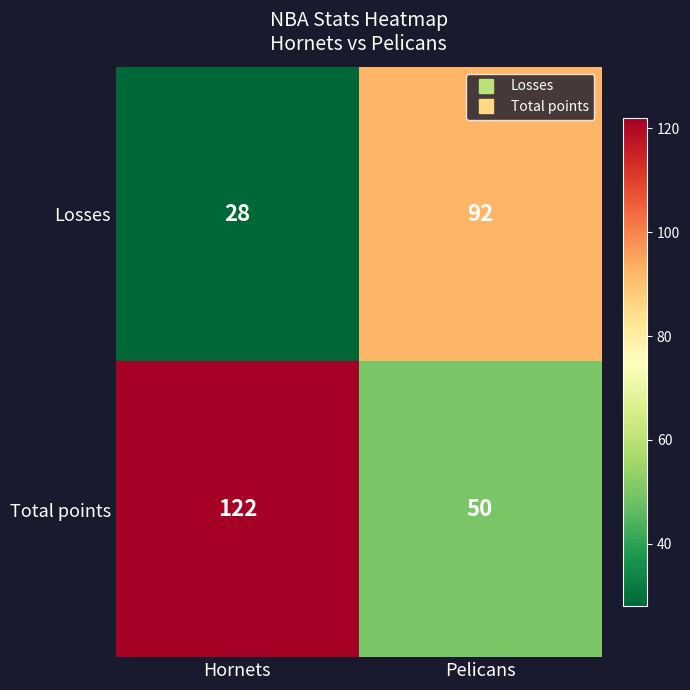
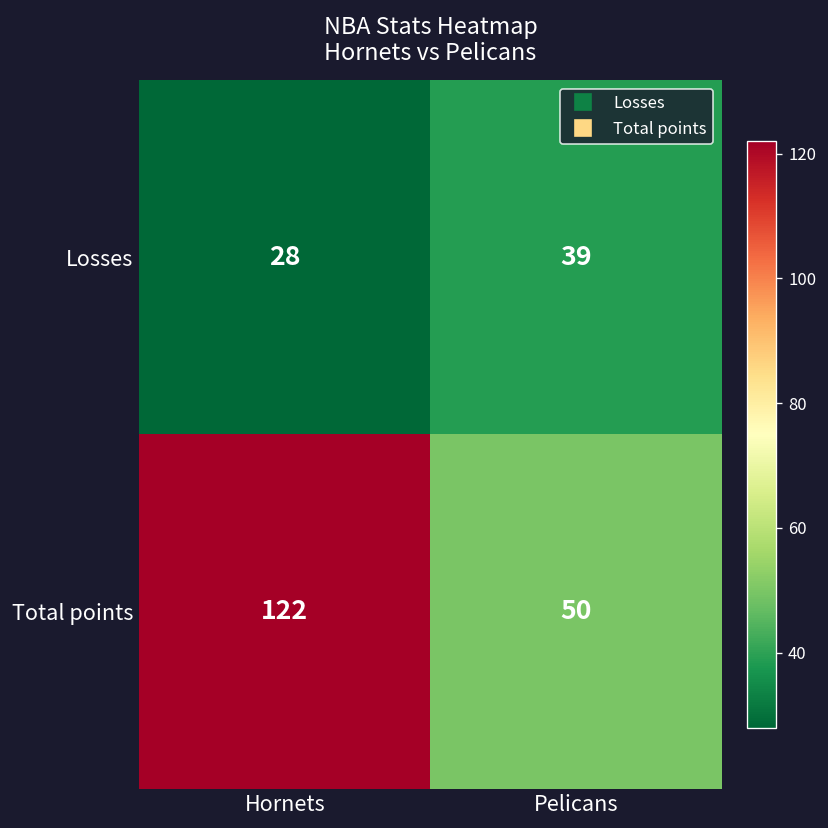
  {
    "Losses": {
      "Hornets": 28,
-     "Pelicans": 92
+     "Pelicans": 39
    },
    "Total points": {
      "Hornets": 122,
      "Pelicans": 50
    }
  }
